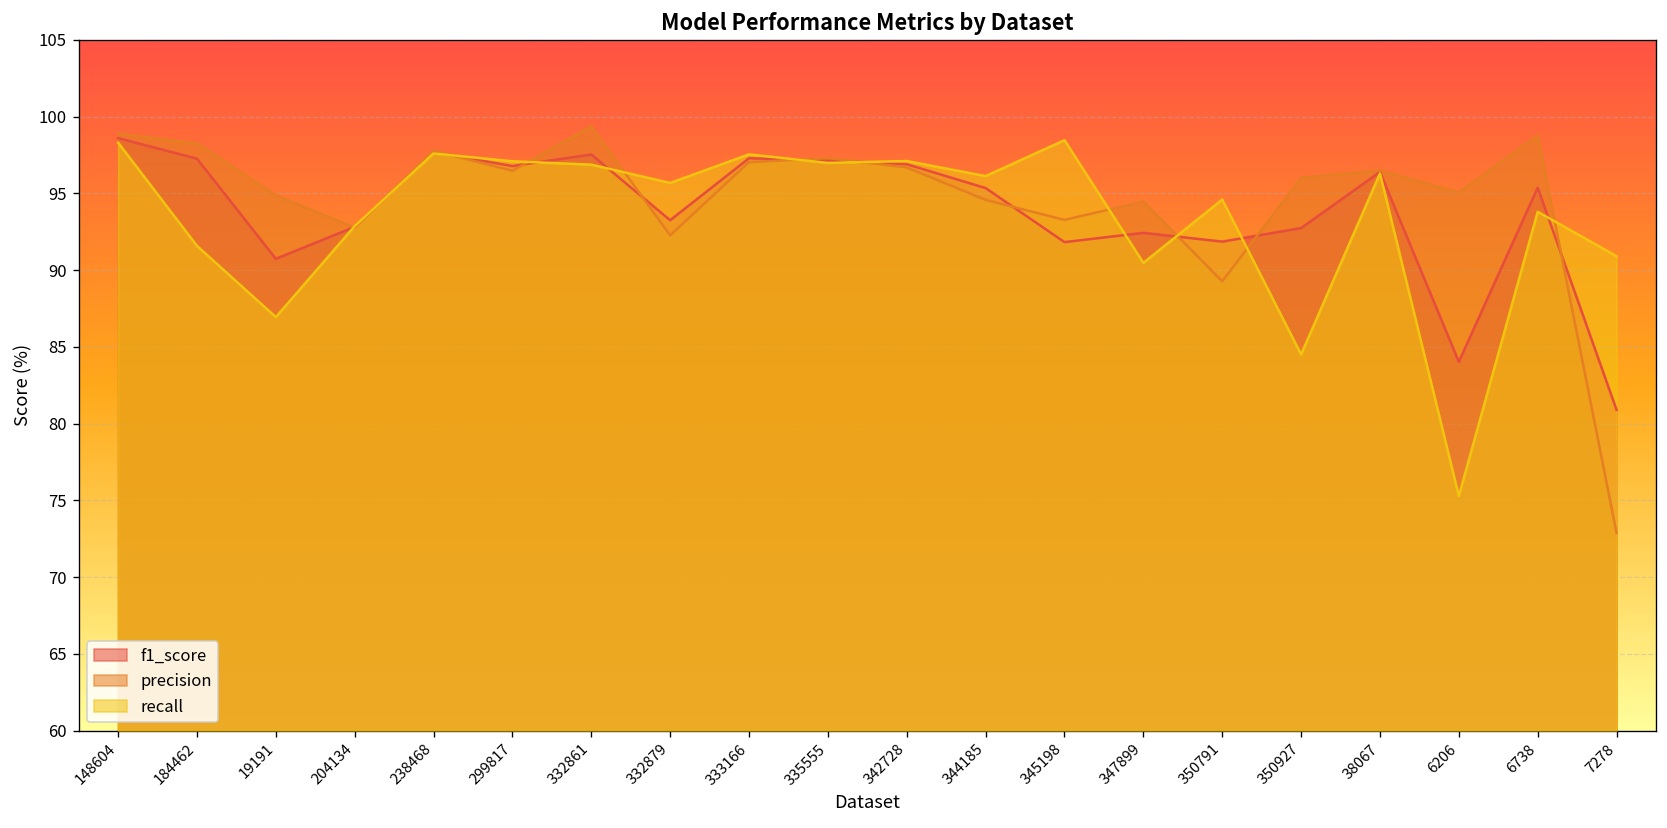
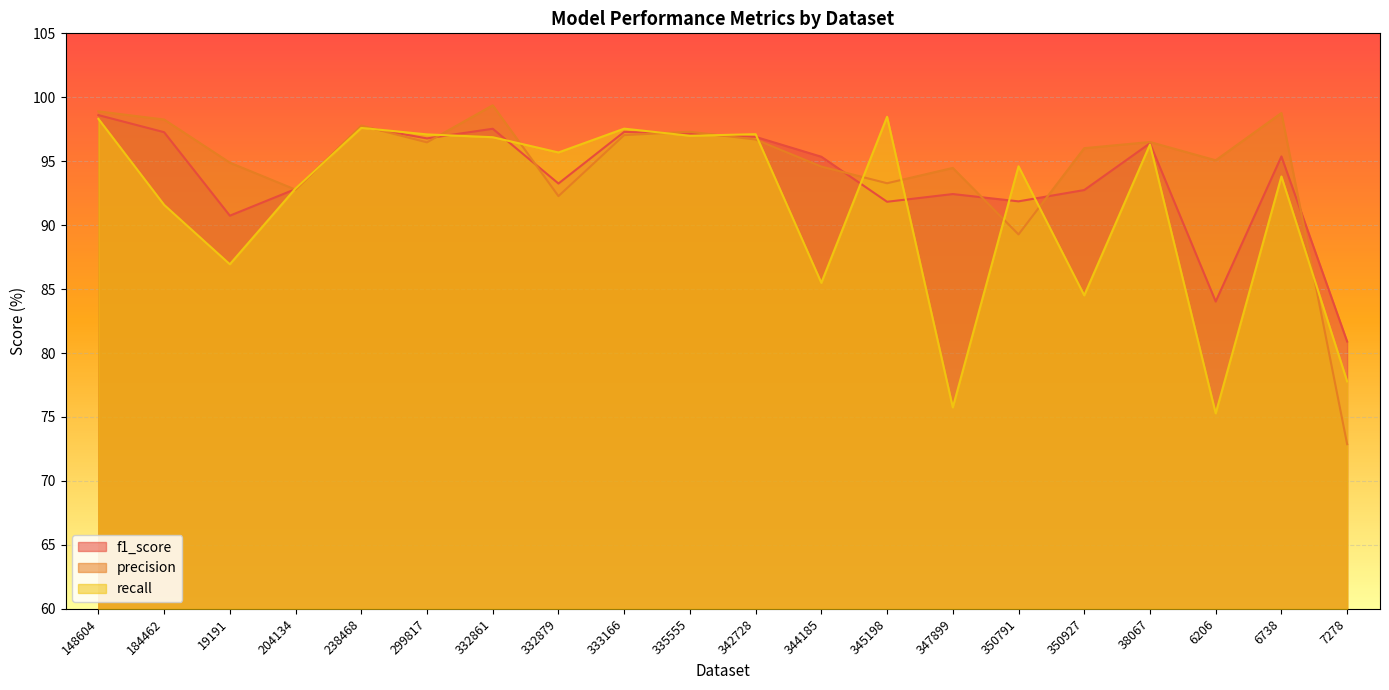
  {
    "recall": {
      "148604": 98.3,
      "184462": 91.6,
      "19191": 86.9,
      "299817": 97.1,
      "332861": 96.9,
      "332879": 95.7,
      "333166": 97.5,
      "342728": 97.1,
-     "344185": 96.1,
+     "344185": 85.5,
      "345198": 98.5,
-     "347899": 90.5,
+     "347899": 75.8,
      "350791": 94.6,
      "350927": 84.5,
      "6206": 75.3,
      "6738": 93.8,
-     "7278": 90.9
+     "7278": 77.8
    }
  }
